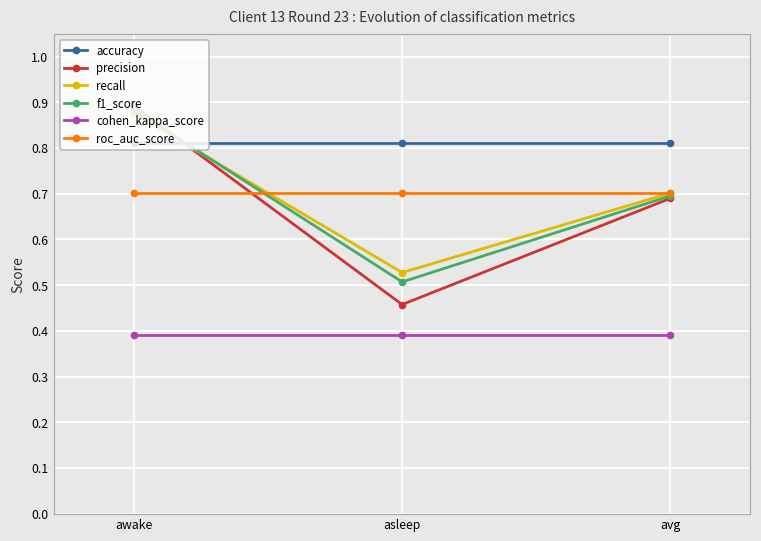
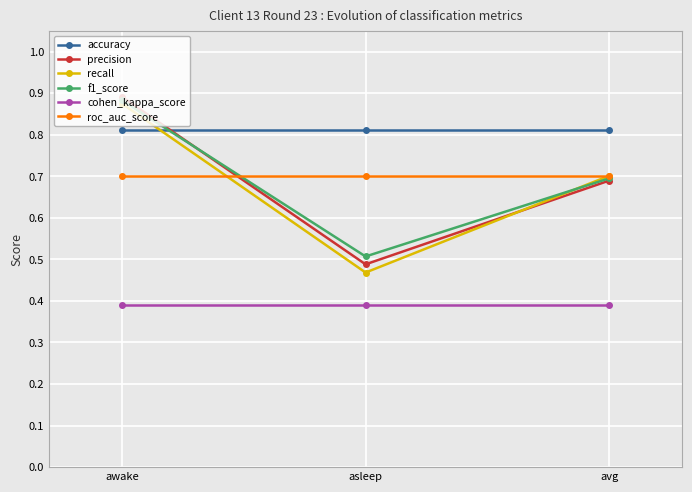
  {
    "accuracy": {
      "awake": 0.81,
      "asleep": 0.81,
      "avg": 0.81
    },
    "precision": {
-     "asleep": 0.46
+     "asleep": 0.49
    },
    "recall": {
-     "asleep": 0.53
+     "asleep": 0.47
    },
    "f1_score": {
      "asleep": 0.51
    },
    "cohen_kappa_score": {
      "awake": 0.39,
      "asleep": 0.39,
      "avg": 0.39
    },
    "roc_auc_score": {
      "awake": 0.70,
      "asleep": 0.70
    }
  }
